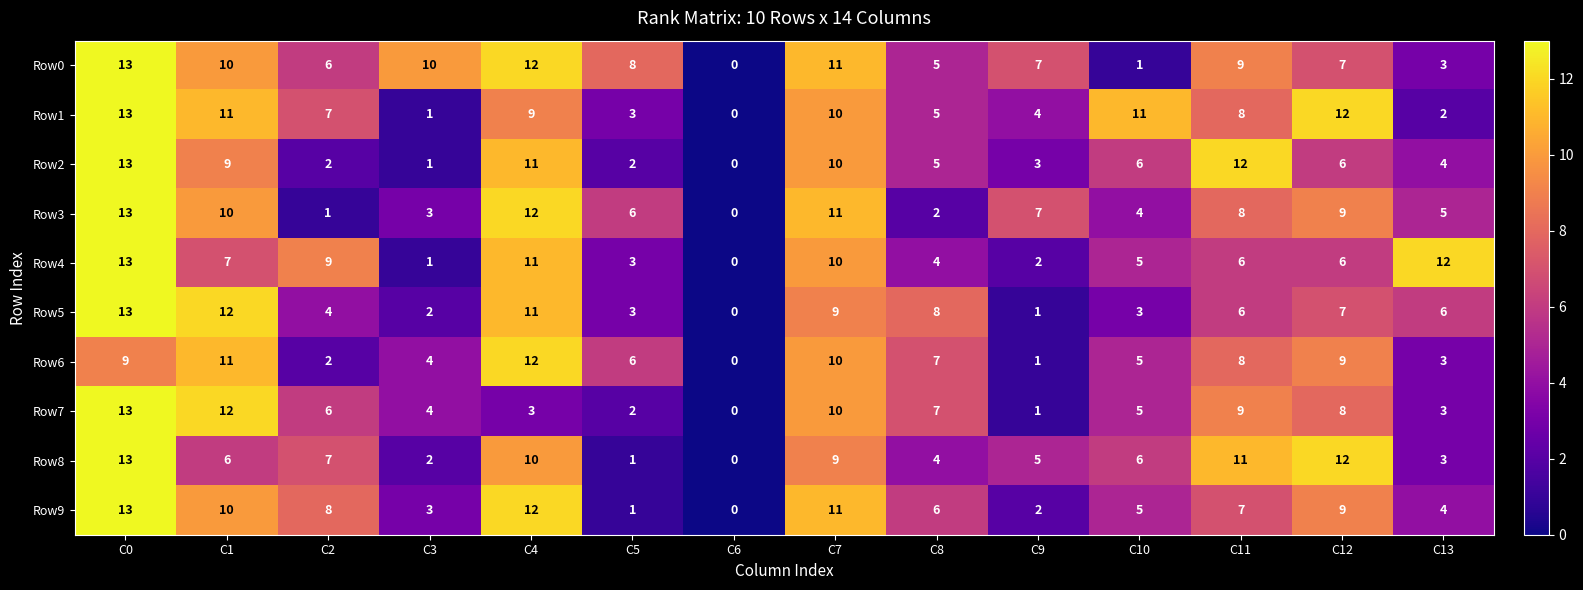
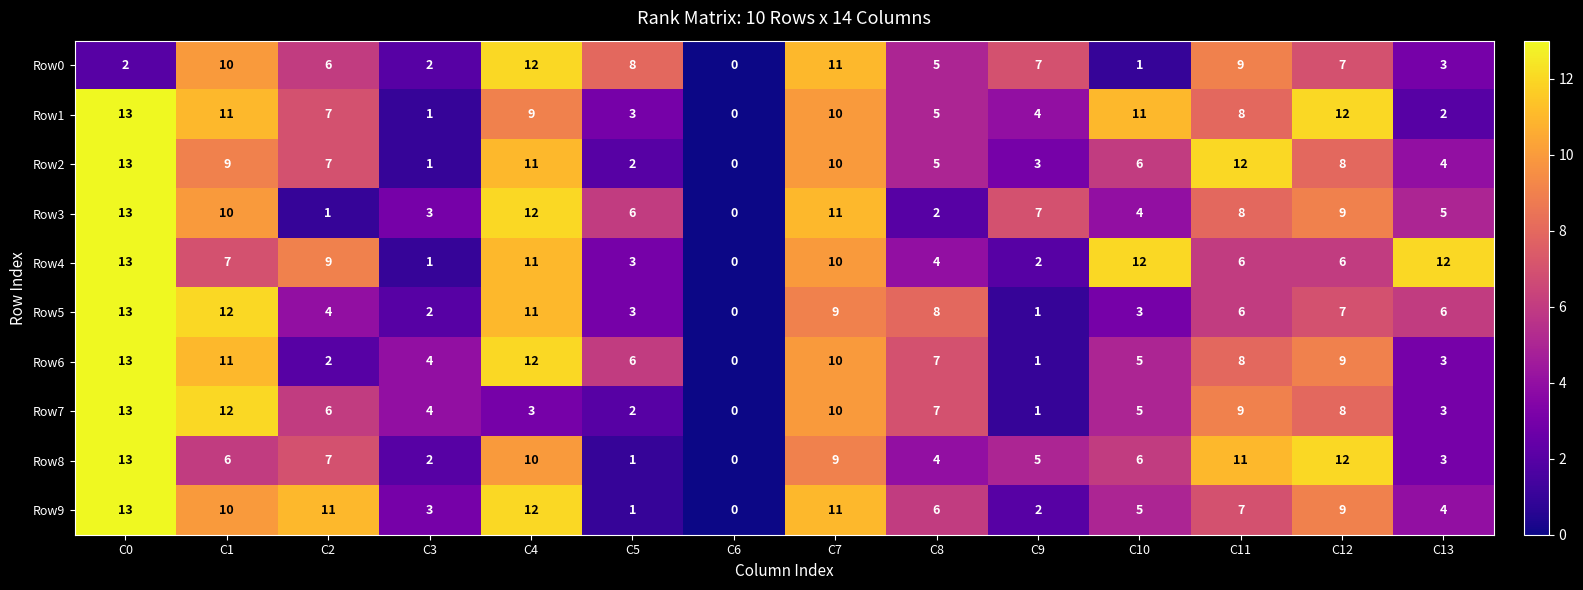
  {
    "Row0": {
-     "C0": 13,
+     "C0": 2,
      "C1": 10,
      "C2": 6,
-     "C3": 10,
+     "C3": 2,
      "C4": 12,
      "C5": 8,
      "C6": 0,
      "C7": 11,
      "C8": 5,
      "C9": 7,
      "C10": 1,
      "C11": 9,
      "C12": 7,
      "C13": 3
    },
    "Row1": {
      "C0": 13,
      "C1": 11,
      "C2": 7,
      "C3": 1,
      "C4": 9,
      "C5": 3,
      "C6": 0,
      "C7": 10,
      "C8": 5,
      "C9": 4,
      "C10": 11,
      "C11": 8,
      "C12": 12,
      "C13": 2
    },
    "Row2": {
      "C0": 13,
      "C1": 9,
-     "C2": 2,
+     "C2": 7,
      "C3": 1,
      "C4": 11,
      "C5": 2,
      "C6": 0,
      "C7": 10,
      "C8": 5,
      "C9": 3,
      "C10": 6,
      "C11": 12,
-     "C12": 6,
+     "C12": 8,
      "C13": 4
    },
    "Row3": {
      "C0": 13,
      "C1": 10,
      "C2": 1,
      "C3": 3,
      "C4": 12,
      "C5": 6,
      "C6": 0,
      "C7": 11,
      "C8": 2,
      "C9": 7,
      "C10": 4,
      "C11": 8,
      "C12": 9,
      "C13": 5
    },
    "Row4": {
      "C0": 13,
      "C1": 7,
      "C2": 9,
      "C3": 1,
      "C4": 11,
      "C5": 3,
      "C6": 0,
      "C7": 10,
      "C8": 4,
      "C9": 2,
-     "C10": 5,
+     "C10": 12,
      "C11": 6,
      "C12": 6,
      "C13": 12
    },
    "Row5": {
      "C0": 13,
      "C1": 12,
      "C2": 4,
      "C3": 2,
      "C4": 11,
      "C5": 3,
      "C6": 0,
      "C7": 9,
      "C8": 8,
      "C9": 1,
      "C10": 3,
      "C11": 6,
      "C12": 7,
      "C13": 6
    },
    "Row6": {
-     "C0": 9,
+     "C0": 13,
      "C1": 11,
      "C2": 2,
      "C3": 4,
      "C4": 12,
      "C5": 6,
      "C6": 0,
      "C7": 10,
      "C8": 7,
      "C9": 1,
      "C10": 5,
      "C11": 8,
      "C12": 9,
      "C13": 3
    },
    "Row7": {
      "C0": 13,
      "C1": 12,
      "C2": 6,
      "C3": 4,
      "C4": 3,
      "C5": 2,
      "C6": 0,
      "C7": 10,
      "C8": 7,
      "C9": 1,
      "C10": 5,
      "C11": 9,
      "C12": 8,
      "C13": 3
    },
    "Row8": {
      "C0": 13,
      "C1": 6,
      "C2": 7,
      "C3": 2,
      "C4": 10,
      "C5": 1,
      "C6": 0,
      "C7": 9,
      "C8": 4,
      "C9": 5,
      "C10": 6,
      "C11": 11,
      "C12": 12,
      "C13": 3
    },
    "Row9": {
      "C0": 13,
      "C1": 10,
-     "C2": 8,
+     "C2": 11,
      "C3": 3,
      "C4": 12,
      "C5": 1,
      "C6": 0,
      "C7": 11,
      "C8": 6,
      "C9": 2,
      "C10": 5,
      "C11": 7,
      "C12": 9,
      "C13": 4
    }
  }
